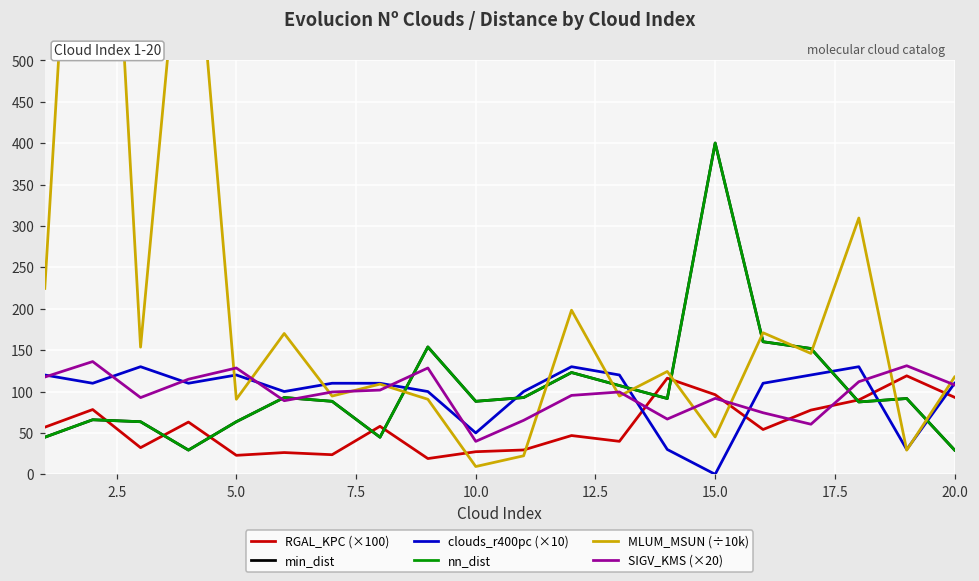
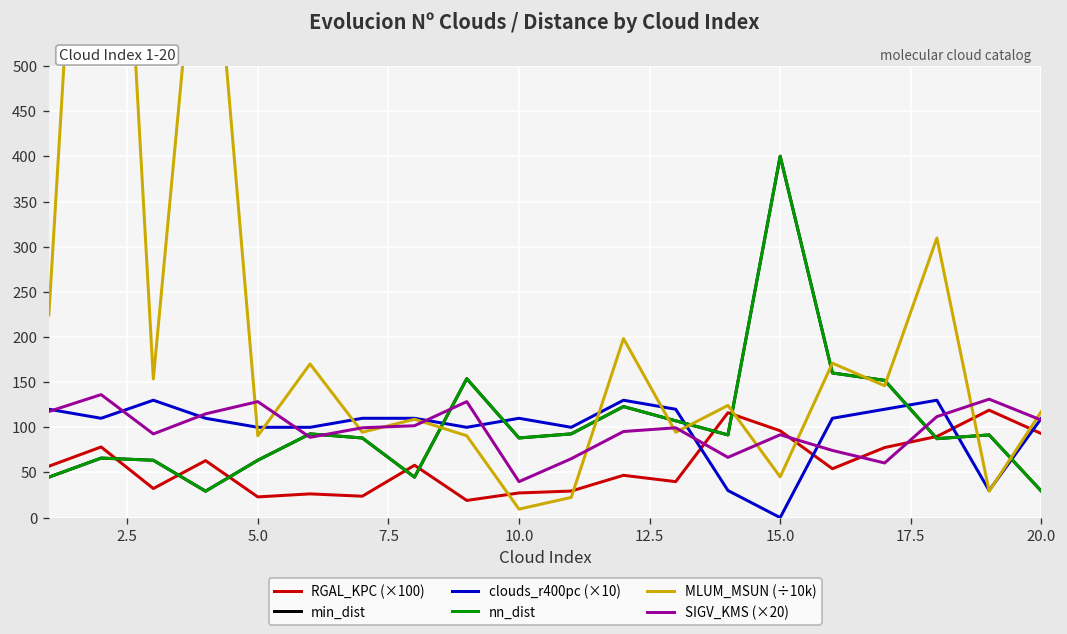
  {
    "RGAL_KPC (×100)": {
      "5.0": 20,
      "10.0": 30,
      "15.0": 100,
      "20.0": 90
    },
    "nn_dist": {
      "5.0": 60,
      "10.0": 90,
      "15.0": 400,
      "20.0": 30
    },
    "clouds_r400pc (×10)": {
-     "5.0": 120,
-     "10.0": 50,
+     "5.0": 100,
+     "10.0": 110,
      "15.0": 0
    },
    "MLUM_MSUN (÷10k)": {
      "5.0": 90,
      "10.0": 10,
      "15.0": 50,
      "20.0": 120
    },
    "SIGV_KMS (×20)": {
      "5.0": 130,
      "10.0": 40,
      "15.0": 90
    }
  }
